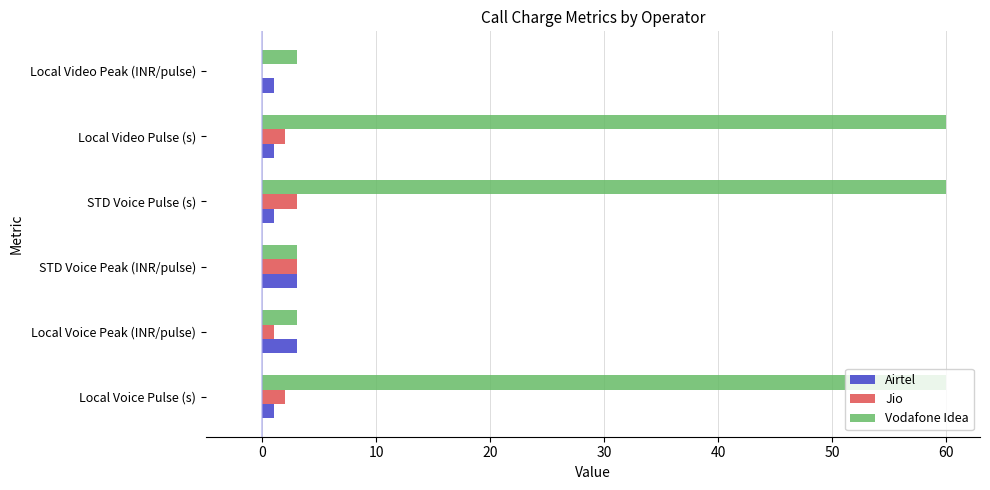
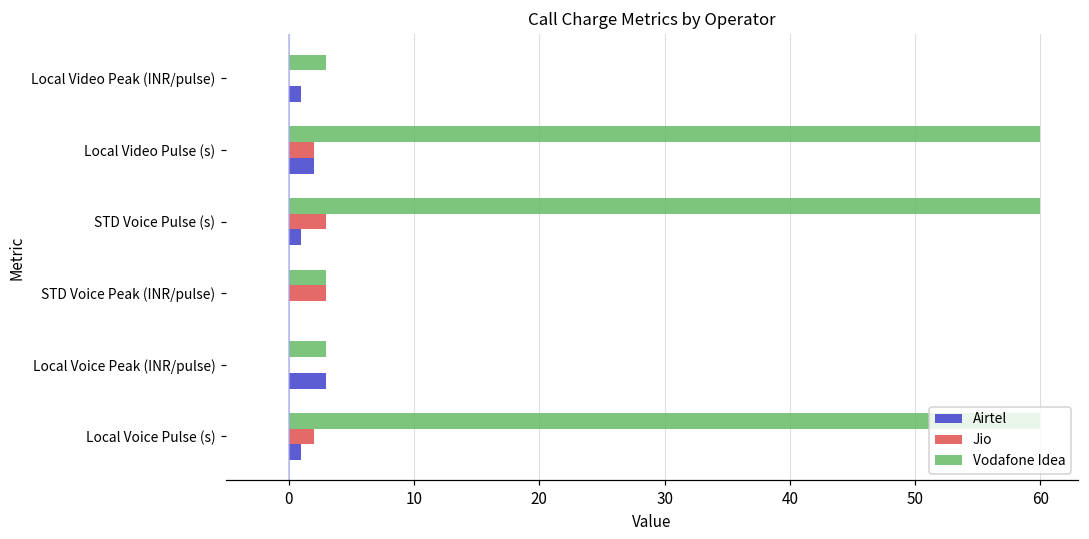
  {
    "Airtel": {
      "Local Video Peak (INR/pulse)": 1,
-     "Local Video Pulse (s)": 1,
+     "Local Video Pulse (s)": 2,
      "STD Voice Pulse (s)": 1,
-     "STD Voice Peak (INR/pulse)": 3,
+     "STD Voice Peak (INR/pulse)": 0,
      "Local Voice Peak (INR/pulse)": 3,
      "Local Voice Pulse (s)": 1
    },
    "Jio": {
      "Local Video Peak (INR/pulse)": 0,
      "Local Video Pulse (s)": 2,
      "STD Voice Pulse (s)": 3,
      "STD Voice Peak (INR/pulse)": 3,
-     "Local Voice Peak (INR/pulse)": 1,
+     "Local Voice Peak (INR/pulse)": 0,
      "Local Voice Pulse (s)": 2
    },
    "Vodafone Idea": {
      "Local Video Peak (INR/pulse)": 3,
      "Local Video Pulse (s)": 60,
      "STD Voice Pulse (s)": 60,
      "STD Voice Peak (INR/pulse)": 3,
      "Local Voice Peak (INR/pulse)": 3
    }
  }
